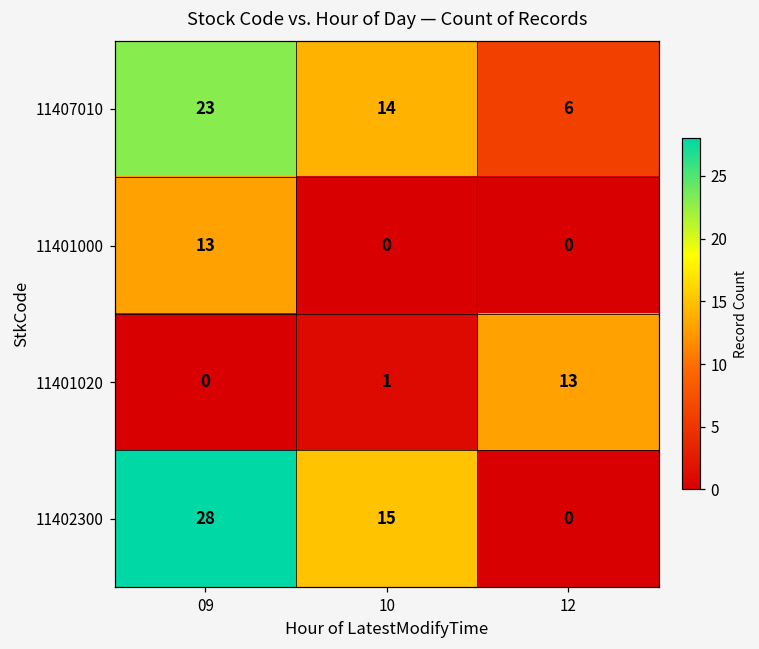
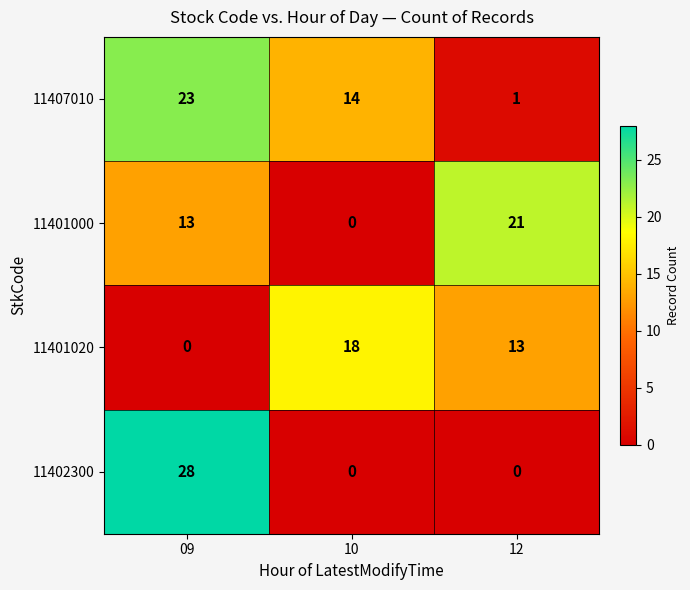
  {
    "11407010": {
      "09": 23,
      "10": 14,
-     "12": 6
+     "12": 1
    },
    "11401000": {
      "09": 13,
      "10": 0,
-     "12": 0
+     "12": 21
    },
    "11401020": {
      "09": 0,
-     "10": 1,
+     "10": 18,
      "12": 13
    },
    "11402300": {
      "09": 28,
-     "10": 15,
+     "10": 0,
      "12": 0
    }
  }
